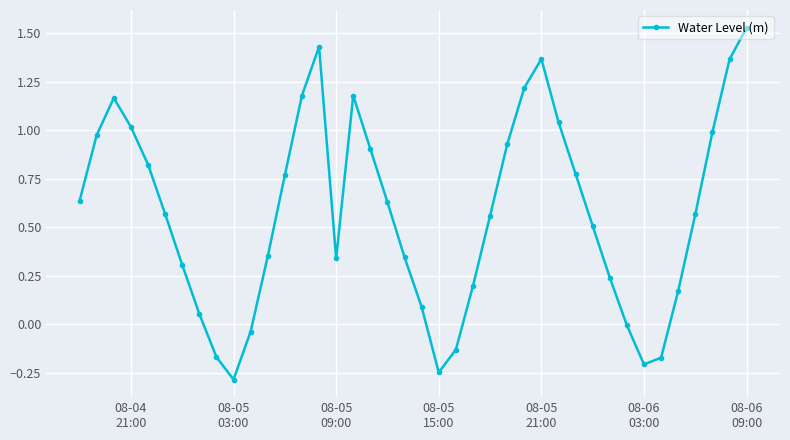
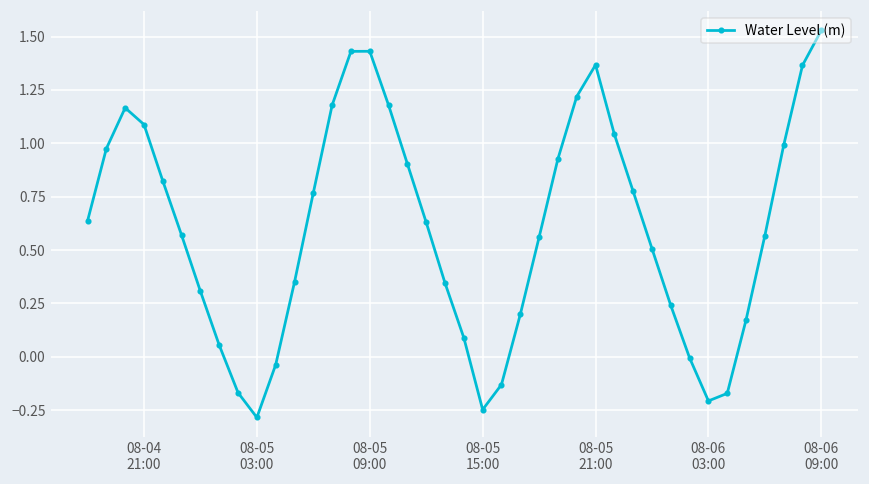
  {
-   "08-04 21:00": 1.02,
+   "08-04 21:00": 1.09,
    "08-05 03:00": -0.28,
-   "08-05 09:00": 0.34,
+   "08-05 09:00": 1.43,
    "08-05 15:00": -0.25,
    "08-05 21:00": 1.37,
    "08-06 03:00": -0.21
  }
